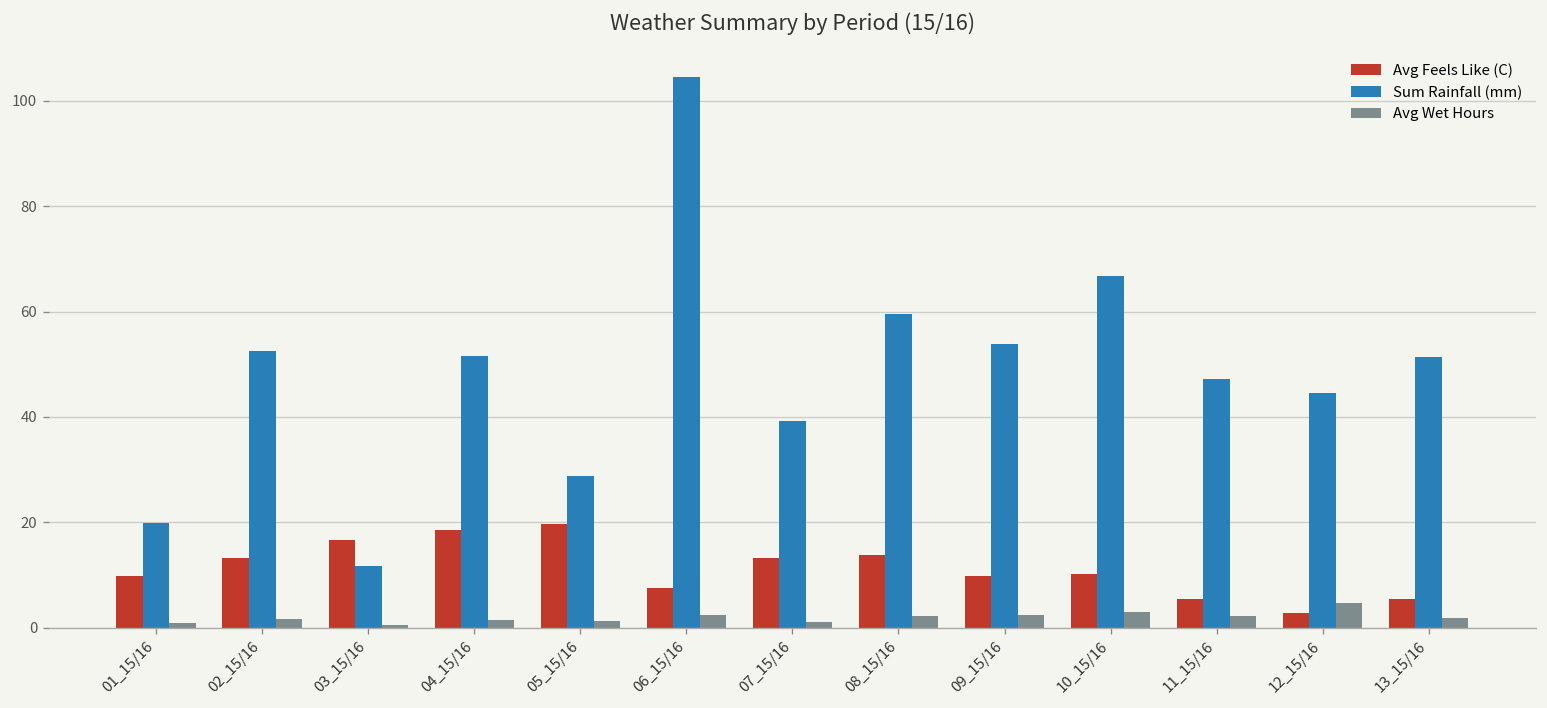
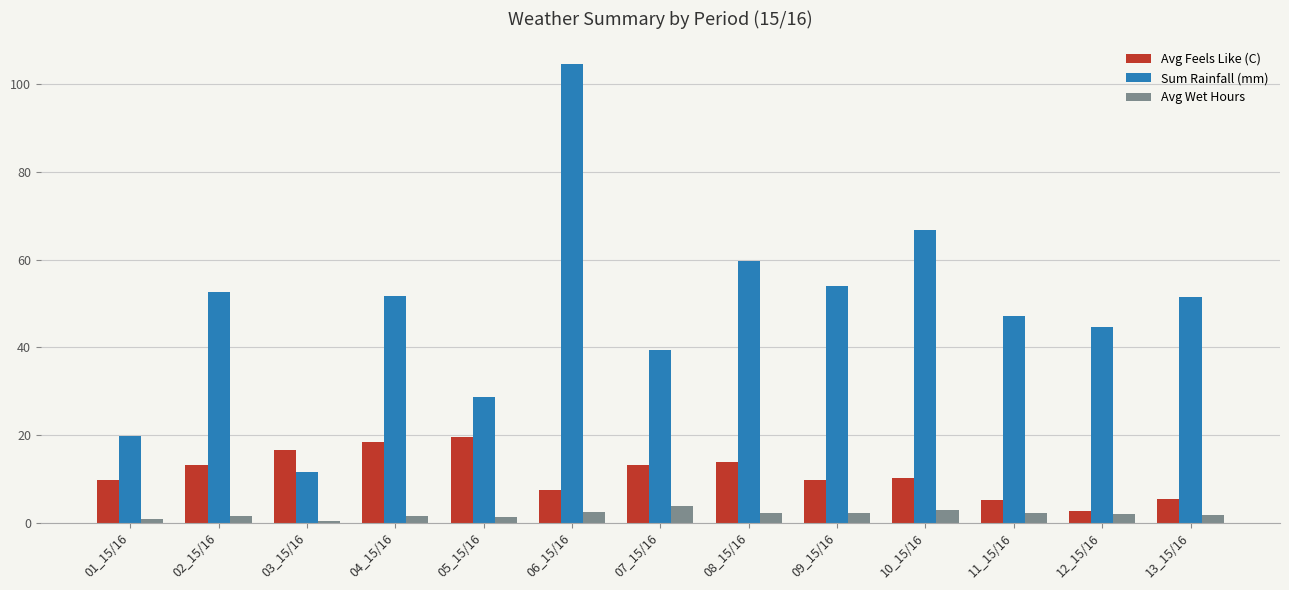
  {
    "Avg Feels Like (C)": {
      "01_15/16": 10,
      "02_15/16": 13,
      "03_15/16": 17,
      "04_15/16": 18,
      "05_15/16": 20,
      "06_15/16": 7,
      "07_15/16": 13,
      "08_15/16": 14,
      "09_15/16": 10,
      "10_15/16": 10,
      "11_15/16": 5,
      "12_15/16": 3,
      "13_15/16": 5
    },
    "Sum Rainfall (mm)": {
      "01_15/16": 20,
      "02_15/16": 53,
      "03_15/16": 12,
      "04_15/16": 52,
      "05_15/16": 29,
      "06_15/16": 104,
      "07_15/16": 39,
      "08_15/16": 60,
      "09_15/16": 54,
      "10_15/16": 67,
      "11_15/16": 47,
      "12_15/16": 45,
      "13_15/16": 51
    },
    "Avg Wet Hours": {
      "01_15/16": 1,
      "02_15/16": 2,
      "04_15/16": 1,
      "05_15/16": 1,
      "06_15/16": 2,
-     "07_15/16": 1,
+     "07_15/16": 4,
      "08_15/16": 2,
      "09_15/16": 2,
      "10_15/16": 3,
      "11_15/16": 2,
-     "12_15/16": 5,
+     "12_15/16": 2,
      "13_15/16": 2
    }
  }
